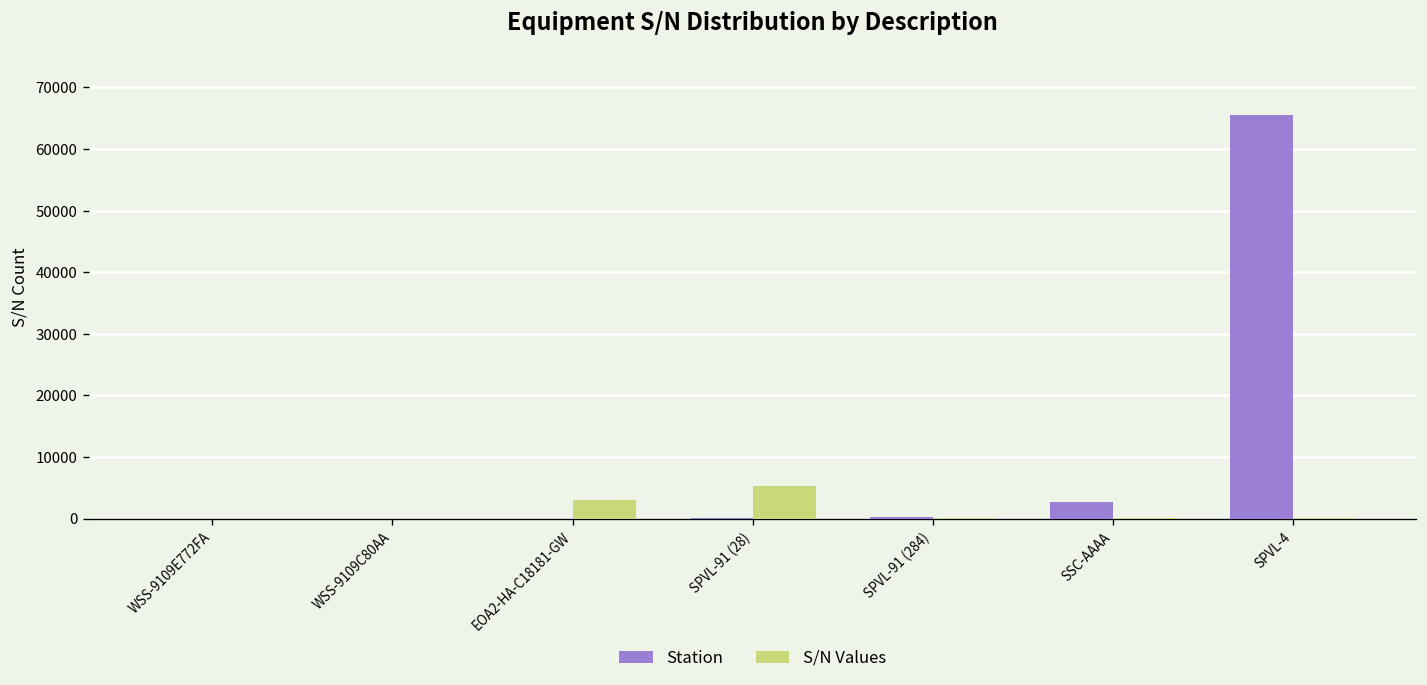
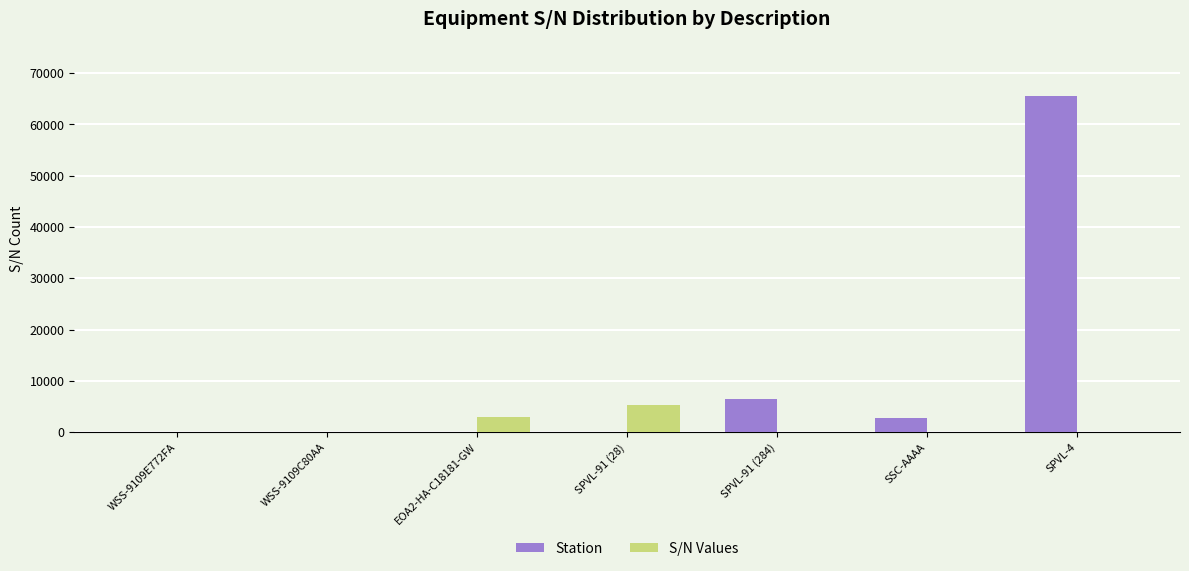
  {
    "Station": {
-     "SPVL-91 (284)": 0,
+     "SPVL-91 (284)": 7000,
      "SSC-AAAA": 3000,
      "SPVL-4": 66000
    },
    "S/N Values": {
      "EOA2-HA-C18181-GW": 3000,
      "SPVL-91 (28)": 5000
    }
  }
